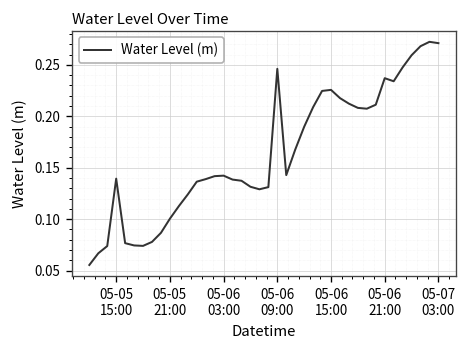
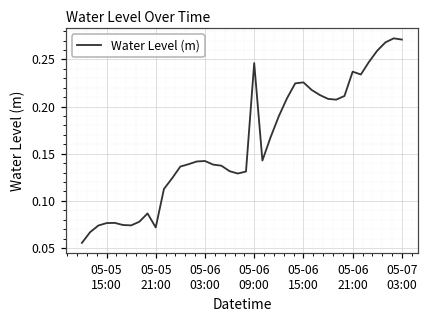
  {
-   "05-05 15:00": 0.14,
-   "05-05 21:00": 0.10,
+   "05-05 15:00": 0.08,
+   "05-05 21:00": 0.07,
    "05-06 03:00": 0.14,
    "05-06 09:00": 0.25,
    "05-06 15:00": 0.23,
    "05-06 21:00": 0.24,
    "05-07 03:00": 0.27
  }
